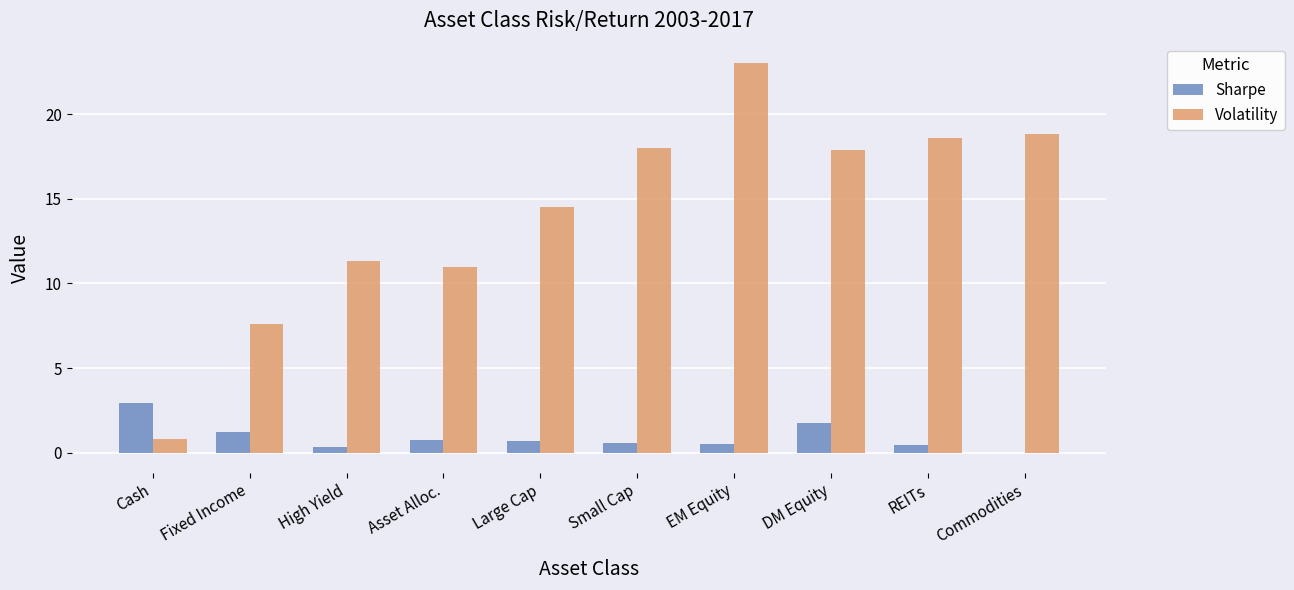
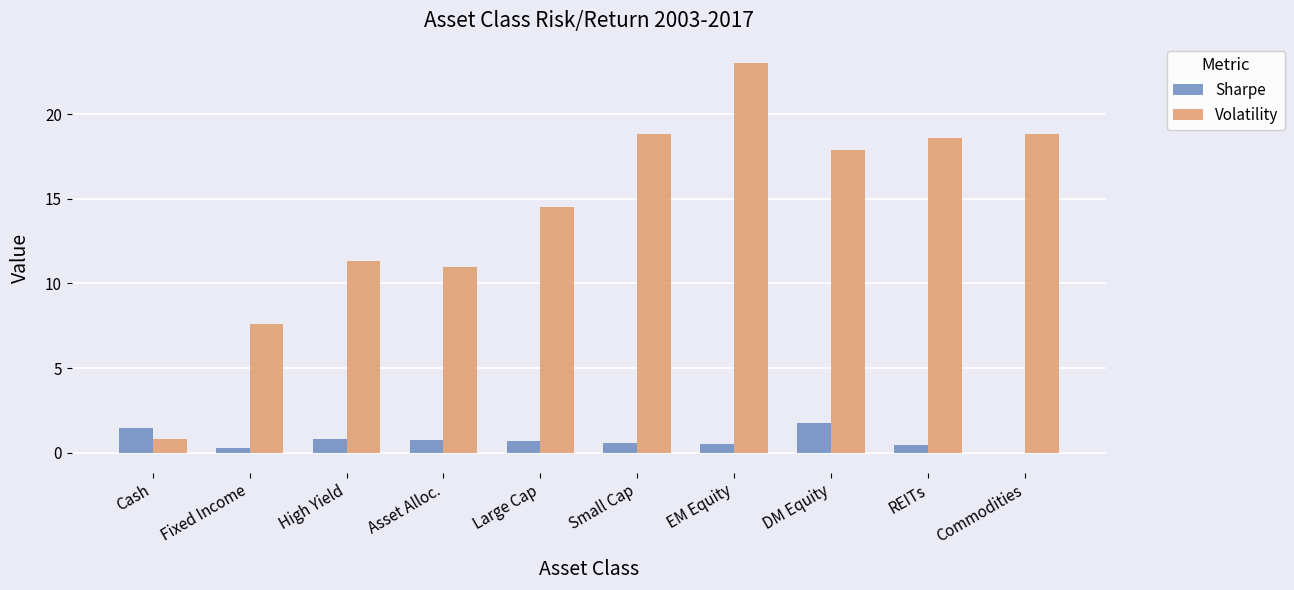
  {
    "Sharpe": {
-     "Cash": 3.0,
-     "Fixed Income": 1.2,
-     "High Yield": 0.4,
+     "Cash": 1.5,
+     "Fixed Income": 0.3,
+     "High Yield": 0.8,
      "Asset Alloc.": 0.8,
      "Large Cap": 0.7,
      "Small Cap": 0.6,
      "EM Equity": 0.6,
      "DM Equity": 1.8,
      "REITs": 0.5
    },
    "Volatility": {
      "Cash": 0.8,
      "Fixed Income": 7.6,
      "High Yield": 11.3,
      "Asset Alloc.": 11.0,
      "Large Cap": 14.5,
-     "Small Cap": 18.0,
+     "Small Cap": 18.8,
      "EM Equity": 23.0,
      "DM Equity": 17.9,
      "REITs": 18.6,
      "Commodities": 18.8
    }
  }
